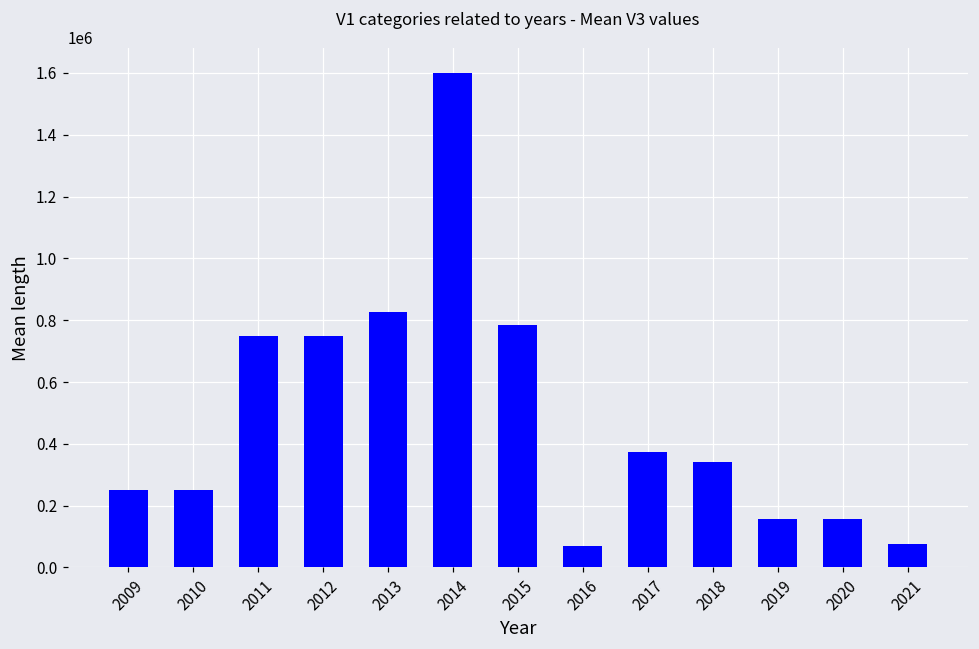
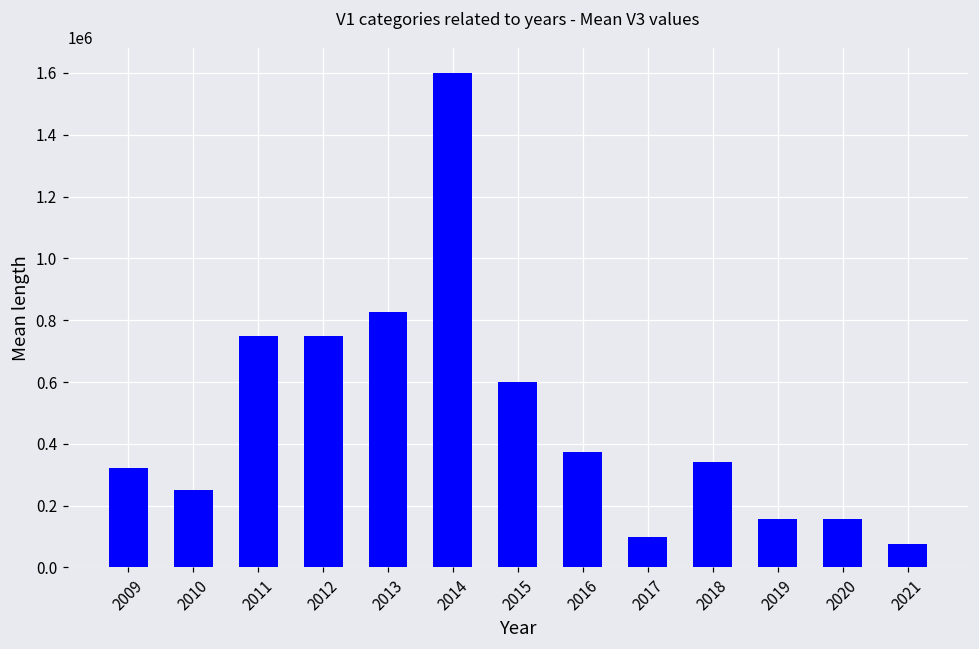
  {
-   "2009": 250000,
+   "2009": 320000,
    "2010": 250000,
    "2011": 750000,
    "2012": 750000,
    "2013": 830000,
    "2014": 1600000,
-   "2015": 780000,
-   "2016": 70000,
-   "2017": 380000,
+   "2015": 600000,
+   "2016": 380000,
+   "2017": 100000,
    "2018": 340000,
    "2019": 160000,
    "2020": 160000,
    "2021": 80000
  }
